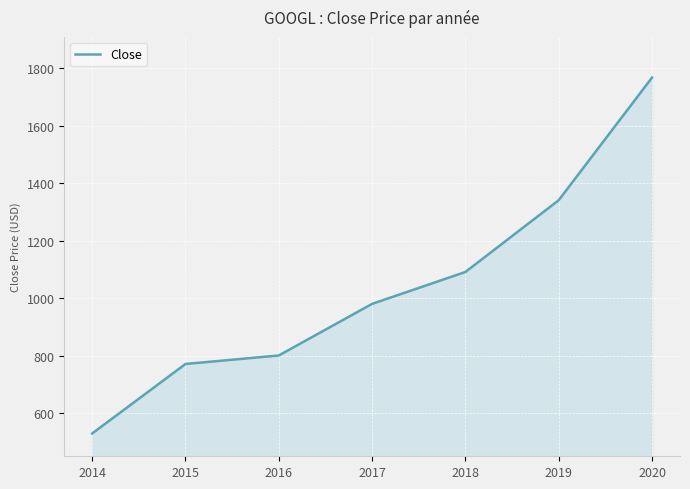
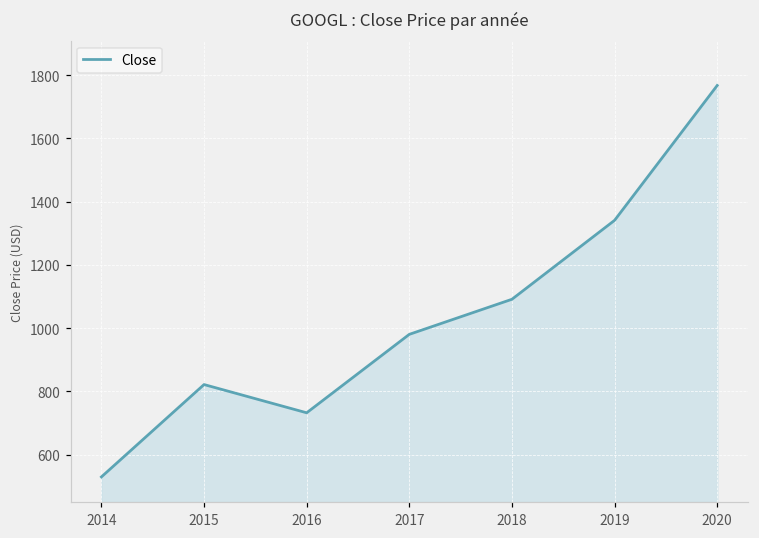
  {
    "2014": 530,
-   "2015": 770,
-   "2016": 800,
+   "2015": 820,
+   "2016": 730,
    "2017": 980,
    "2018": 1090,
    "2019": 1340,
    "2020": 1770
  }
